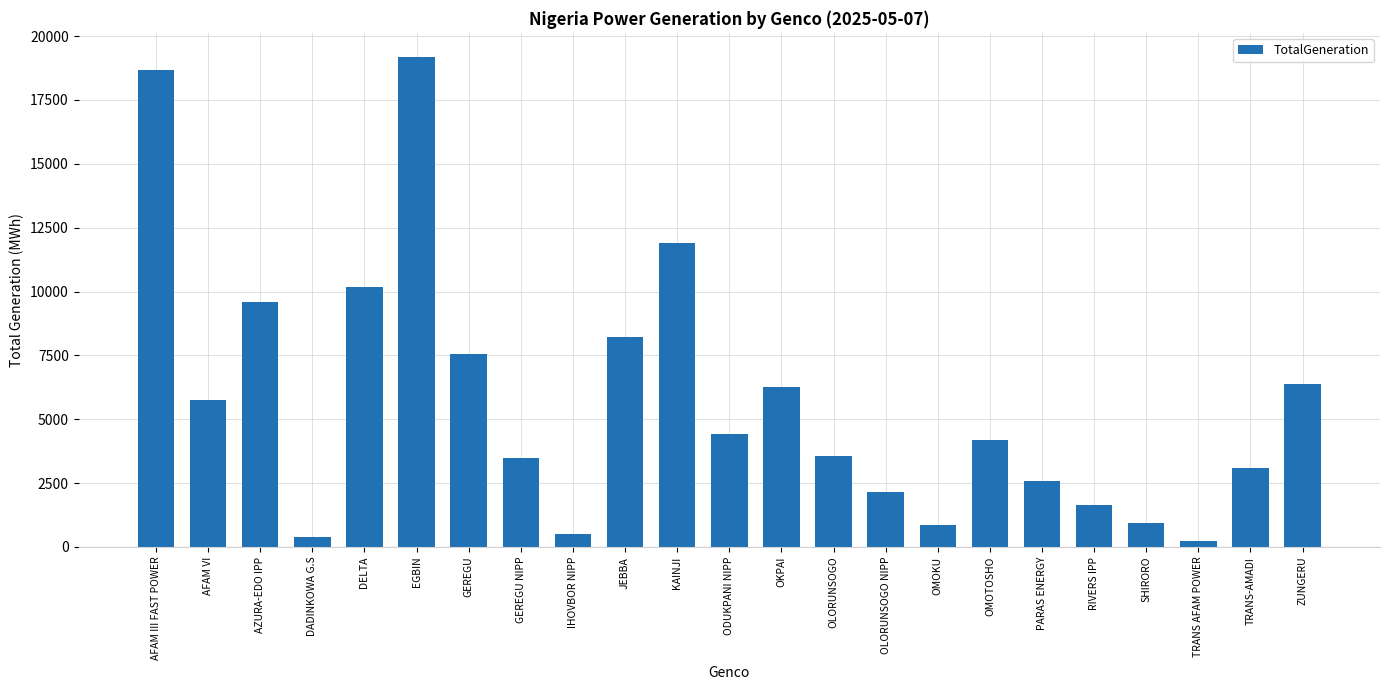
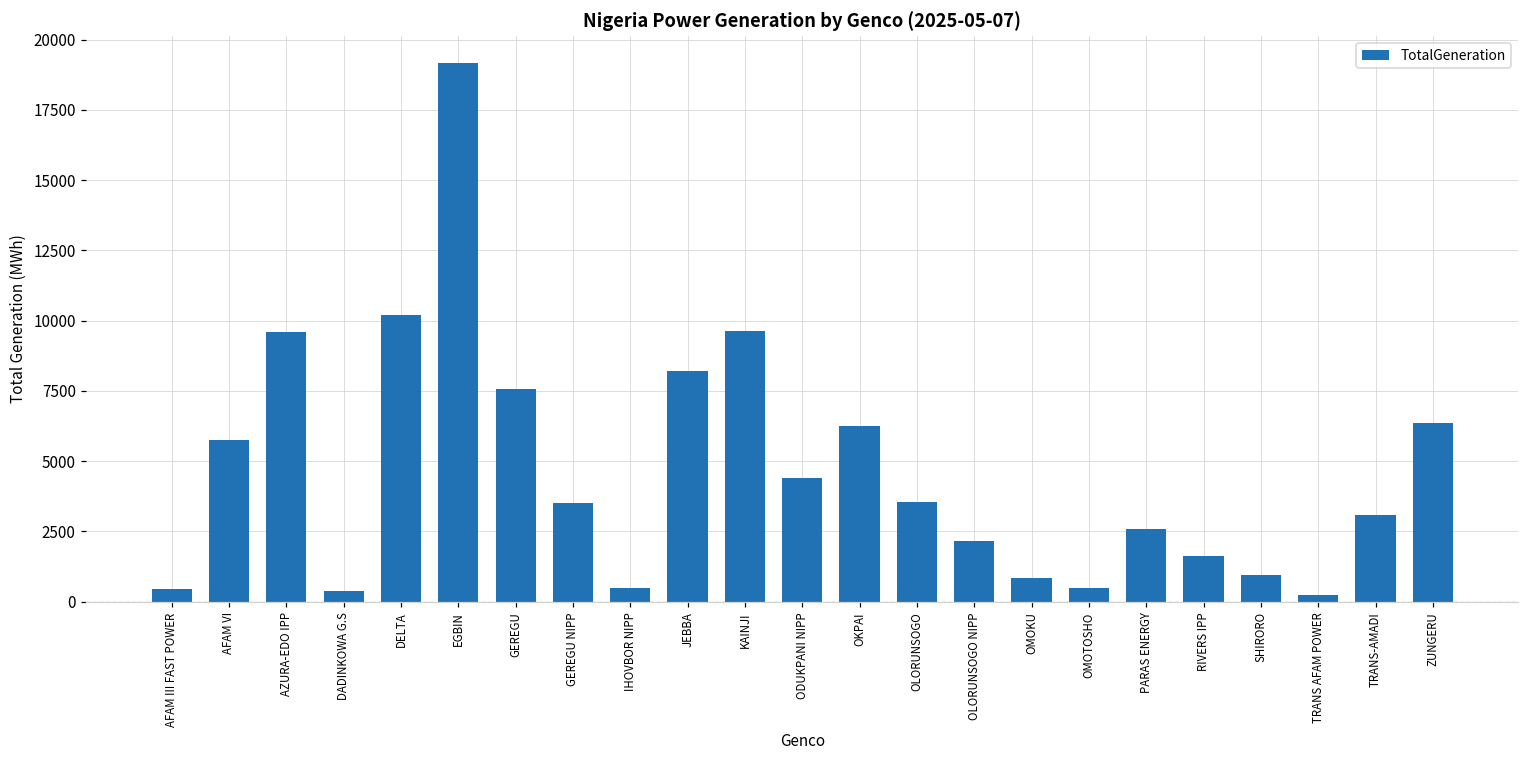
  {
-   "AFAM III FAST POWER": 18700,
+   "AFAM III FAST POWER": 500,
    "AFAM VI": 5800,
    "AZURA-EDO IPP": 9600,
    "DADINKOWA G.S": 400,
    "DELTA": 10200,
    "EGBIN": 19200,
    "GEREGU": 7600,
    "GEREGU NIPP": 3500,
    "IHOVBOR NIPP": 500,
    "JEBBA": 8200,
-   "KAINJI": 11900,
+   "KAINJI": 9600,
    "ODUKPANI NIPP": 4400,
    "OKPAI": 6300,
    "OLORUNSOGO": 3600,
    "OLORUNSOGO NIPP": 2200,
    "OMOKU": 900,
-   "OMOTOSHO": 4200,
+   "OMOTOSHO": 500,
    "PARAS ENERGY": 2600,
    "RIVERS IPP": 1600,
    "SHIRORO": 900,
    "TRANS AFAM POWER": 200,
    "TRANS-AMADI": 3100,
    "ZUNGERU": 6400
  }
